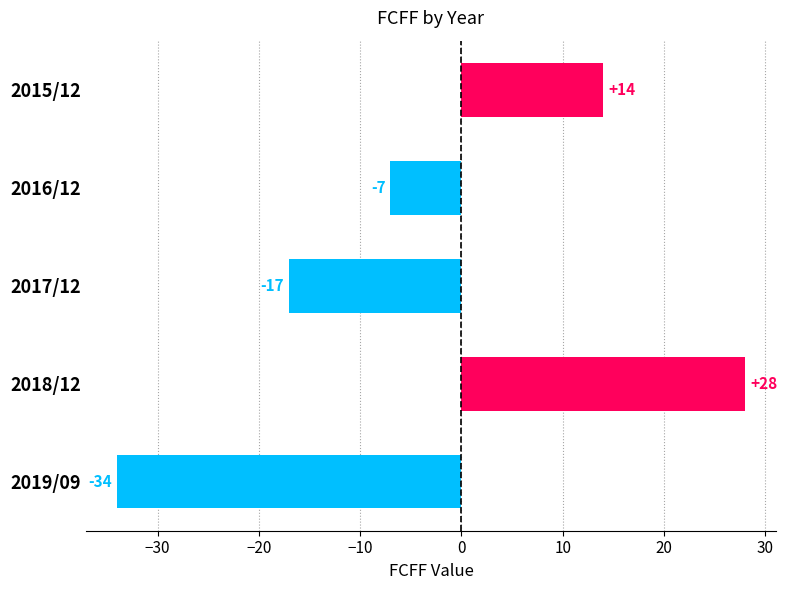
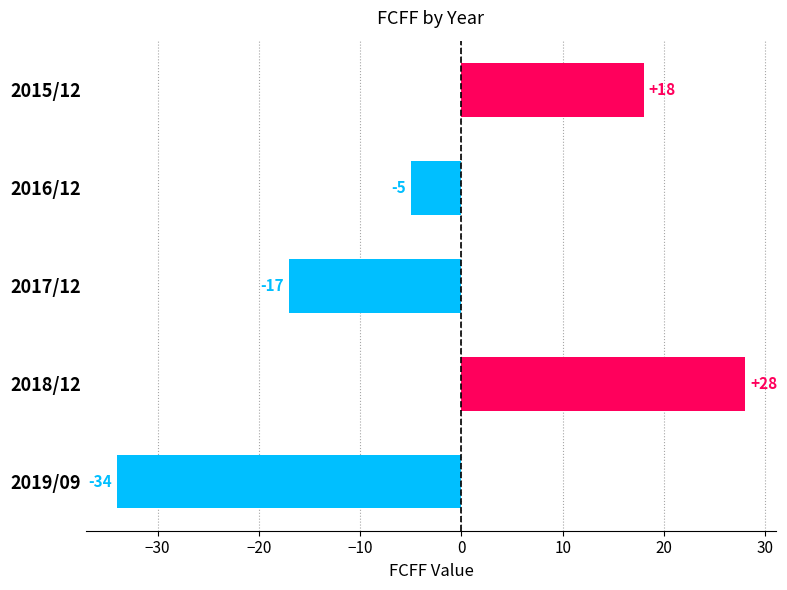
  {
-   "2015/12": "+14",
-   "2016/12": "-7",
+   "2015/12": "+18",
+   "2016/12": "-5",
    "2017/12": "-17",
    "2018/12": "+28",
    "2019/09": "-34"
  }
